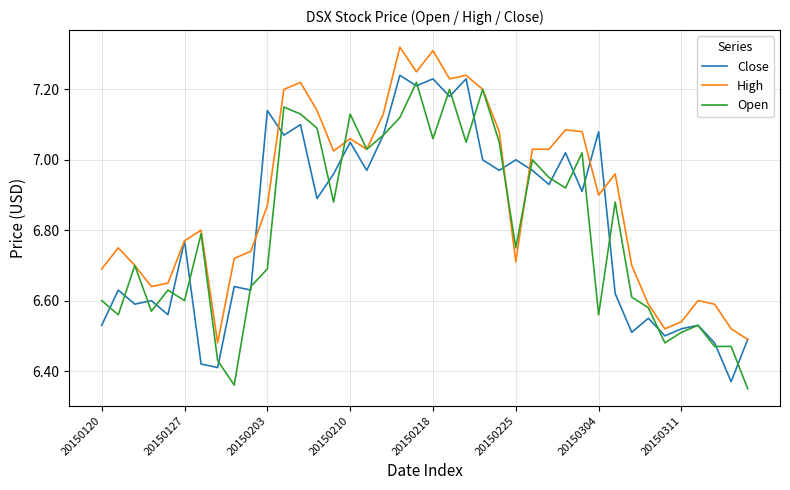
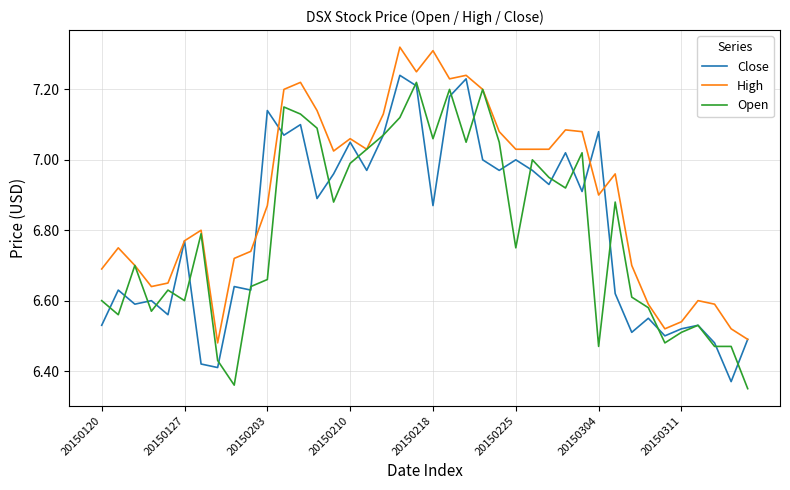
  {
    "Close": {
      "20150120": 6.53,
      "20150203": 7.14,
      "20150210": 7.05,
-     "20150218": 7.23,
+     "20150218": 6.87,
      "20150225": 7.00,
      "20150304": 7.08,
      "20150311": 6.52
    },
    "High": {
      "20150120": 6.69,
      "20150203": 6.87,
      "20150210": 7.06,
      "20150218": 7.31,
-     "20150225": 6.71,
+     "20150225": 7.03,
      "20150304": 6.90,
      "20150311": 6.54
    },
    "Open": {
      "20150120": 6.60,
      "20150127": 6.60,
-     "20150203": 6.69,
-     "20150210": 7.13,
+     "20150203": 6.66,
+     "20150210": 6.99,
      "20150218": 7.06,
      "20150225": 6.75,
-     "20150304": 6.56,
+     "20150304": 6.47,
      "20150311": 6.51
    }
  }
